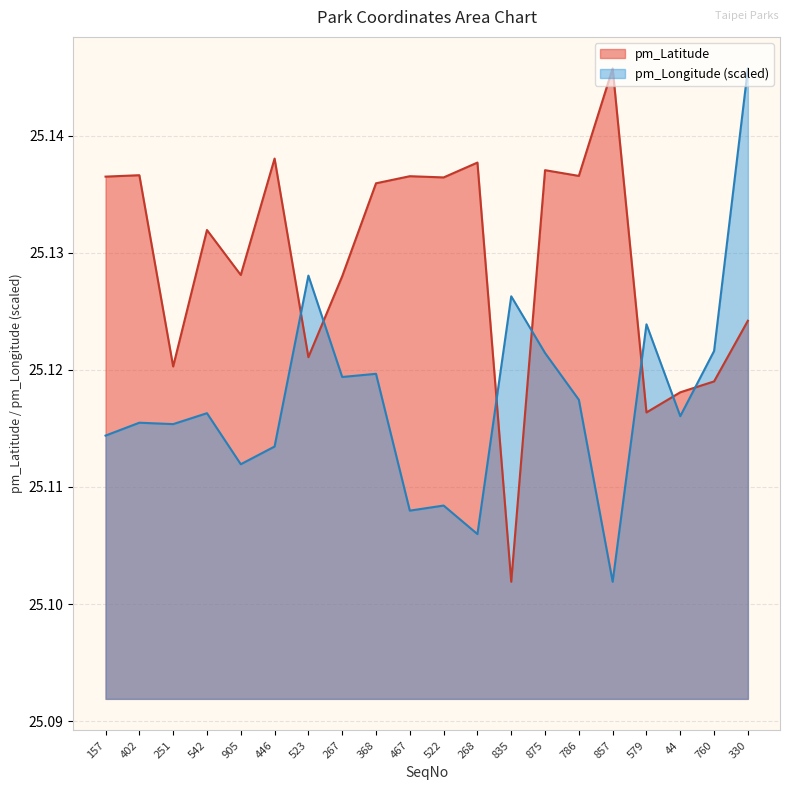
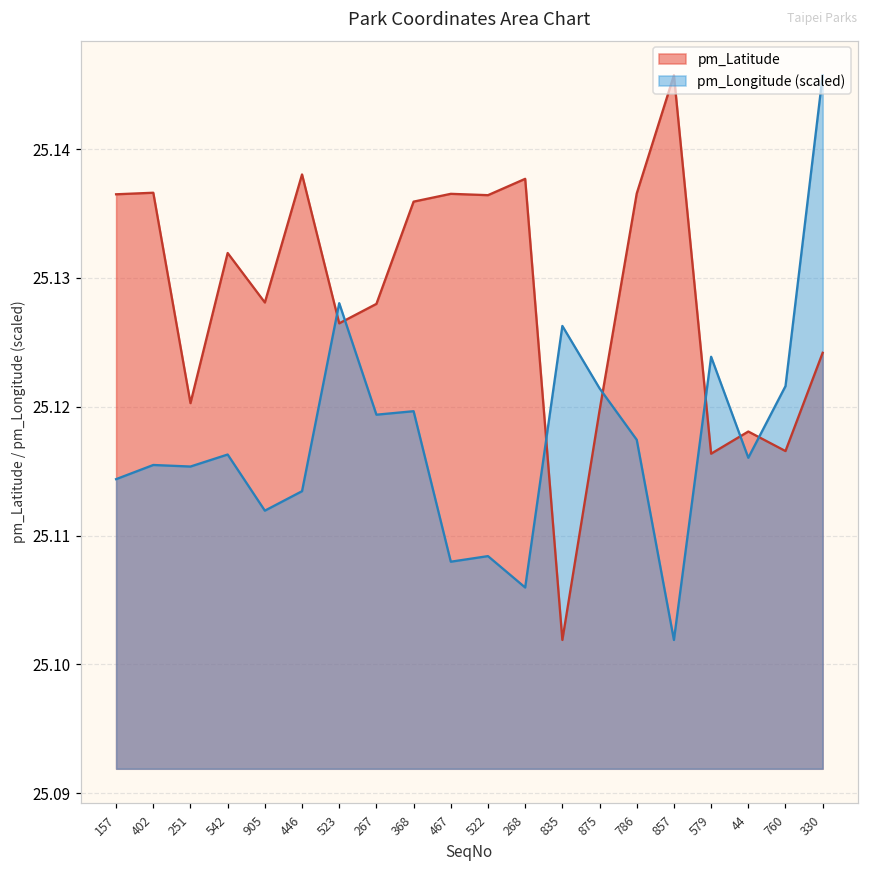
  {
    "pm_Latitude": {
      "157": 25.1365,
      "402": 25.1366,
      "251": 25.1203,
      "542": 25.1319,
      "905": 25.1281,
      "446": 25.1380,
-     "523": 25.1211,
+     "523": 25.1265,
      "267": 25.1280,
      "368": 25.1359,
      "467": 25.1365,
      "522": 25.1364,
      "268": 25.1377,
      "835": 25.1019,
-     "875": 25.1371,
+     "875": 25.1197,
      "786": 25.1366,
      "579": 25.1164,
      "44": 25.1181,
-     "760": 25.1190,
+     "760": 25.1166,
      "330": 25.1242
    },
    "pm_Longitude (scaled)": {
      "157": 25.1144,
      "402": 25.1155,
      "251": 25.1154,
      "542": 25.1163,
      "905": 25.1119,
      "446": 25.1134,
      "523": 25.1280,
      "267": 25.1194,
      "368": 25.1197,
      "467": 25.1080,
      "522": 25.1084,
      "268": 25.1060,
      "835": 25.1263,
      "875": 25.1214,
      "786": 25.1174,
      "857": 25.1019,
      "579": 25.1239,
      "44": 25.1160,
      "760": 25.1216
    }
  }
